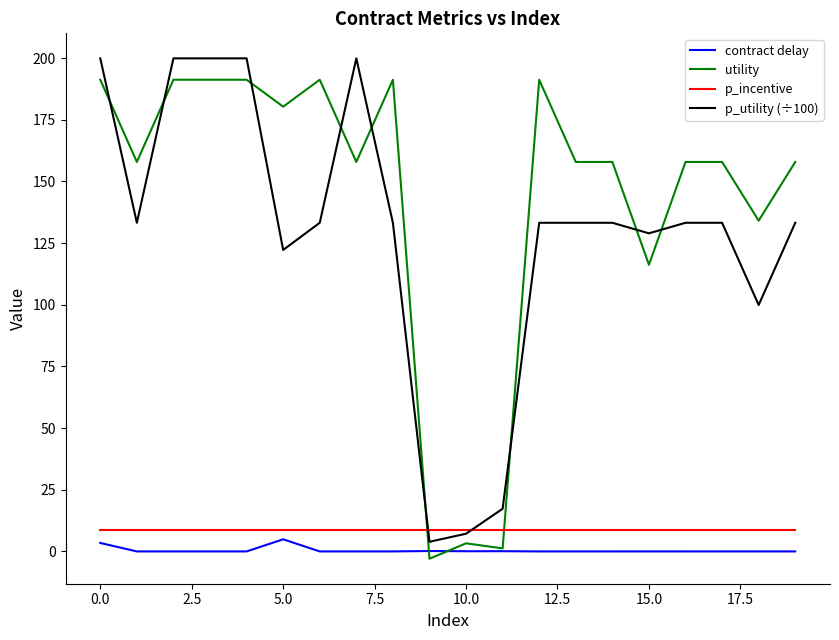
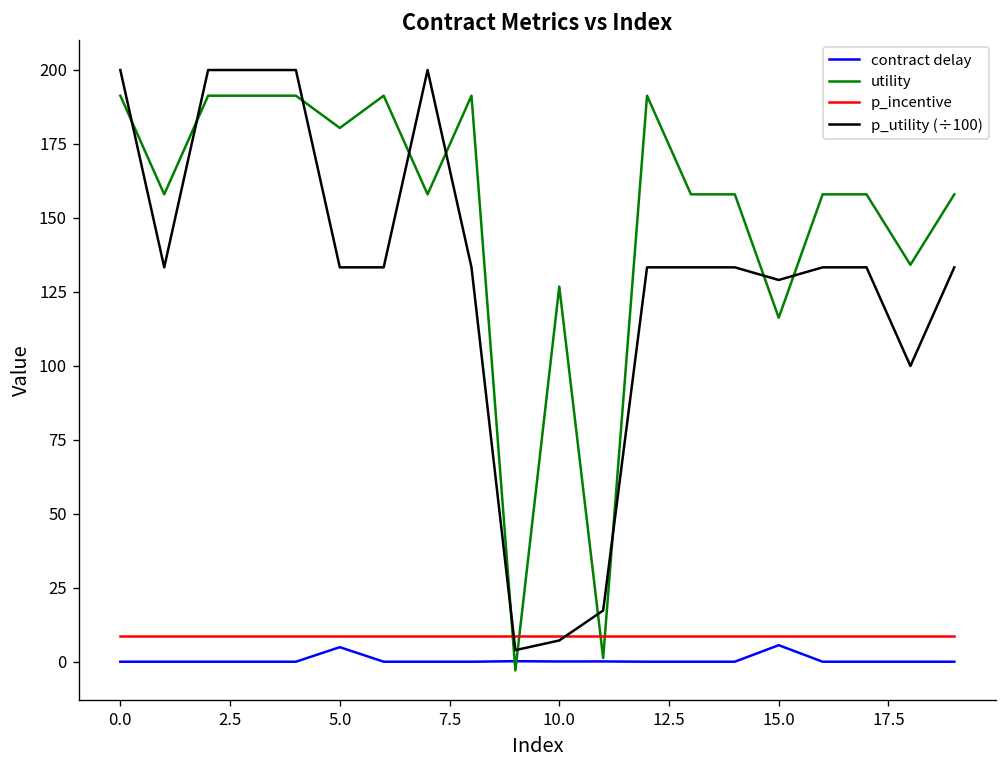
  {
    "contract delay": {
-     "0.0": 3,
+     "0.0": 0,
      "5.0": 5,
      "10.0": 0,
-     "15.0": 0
+     "15.0": 6
    },
    "utility": {
      "0.0": 191,
      "5.0": 180,
-     "10.0": 3,
+     "10.0": 127,
      "15.0": 116
    },
    "p_incentive": {
      "0.0": 9,
      "5.0": 9,
      "10.0": 9,
      "15.0": 9
    },
    "p_utility (÷100)": {
      "0.0": 200,
-     "5.0": 122,
+     "5.0": 133,
      "10.0": 7,
      "15.0": 129
    }
  }
